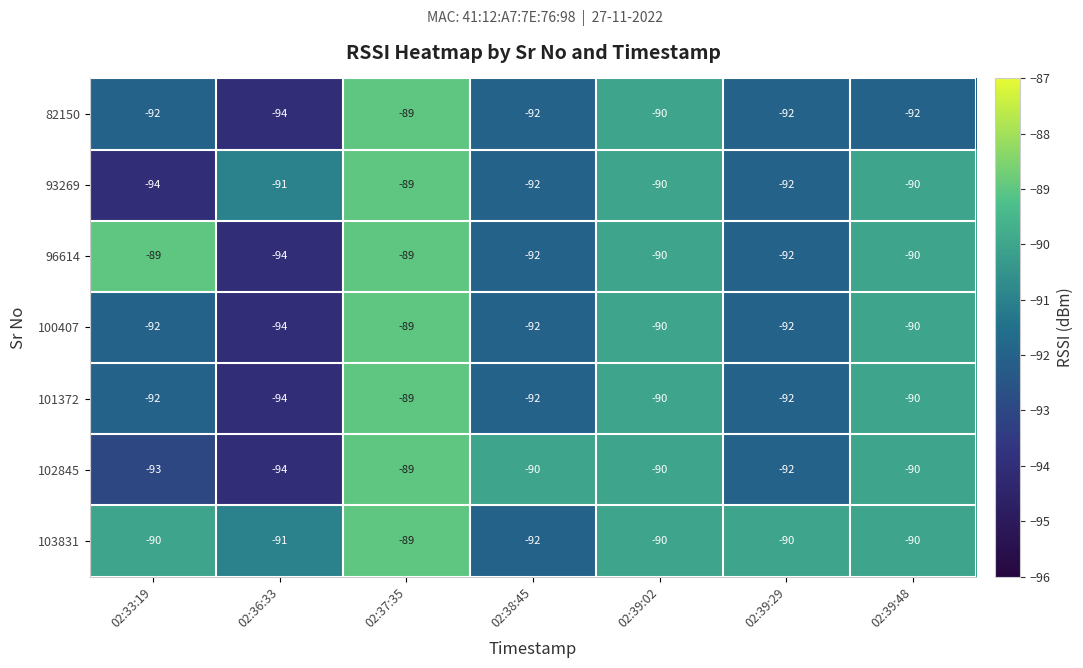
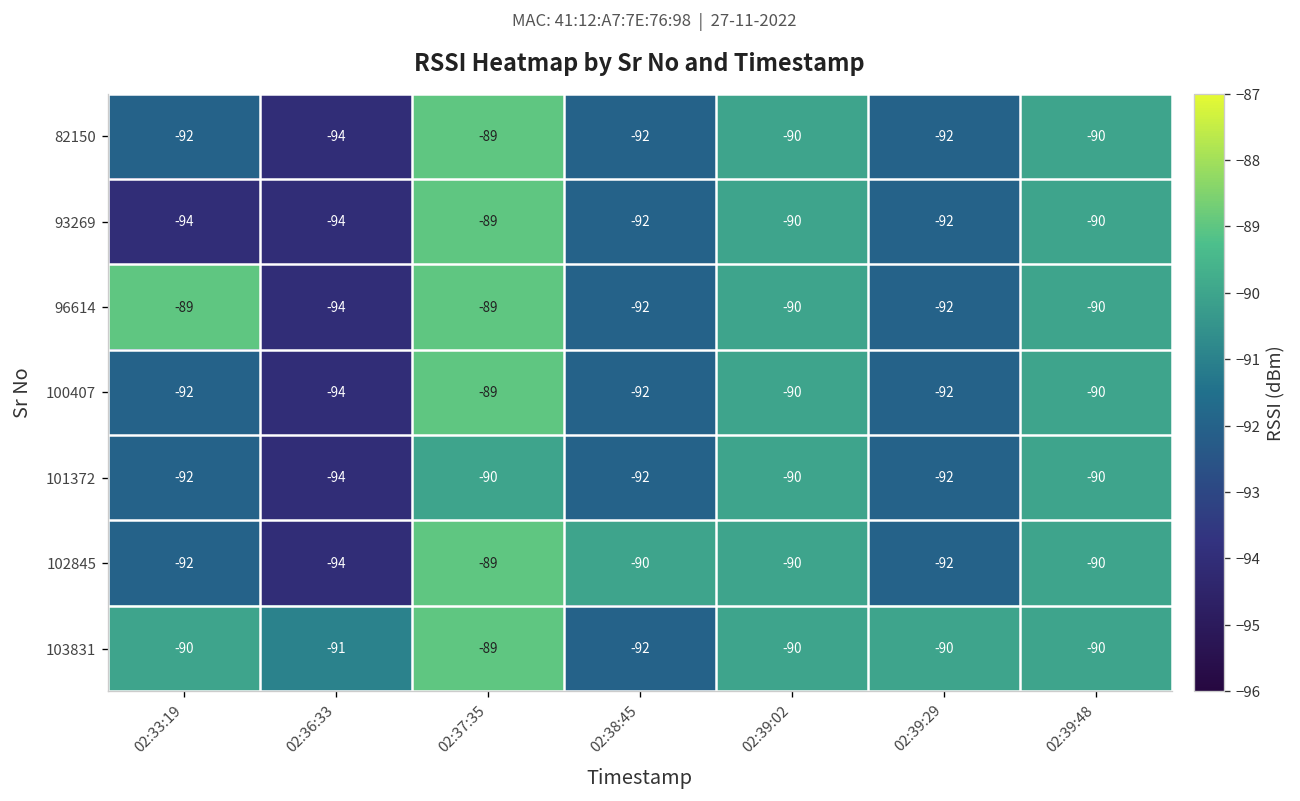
  {
    "82150": {
      "02:33:19": -92,
      "02:36:33": -94,
      "02:37:35": -89,
      "02:38:45": -92,
      "02:39:02": -90,
      "02:39:29": -92,
-     "02:39:48": -92
+     "02:39:48": -90
    },
    "93269": {
      "02:33:19": -94,
-     "02:36:33": -91,
+     "02:36:33": -94,
      "02:37:35": -89,
      "02:38:45": -92,
      "02:39:02": -90,
      "02:39:29": -92,
      "02:39:48": -90
    },
    "96614": {
      "02:33:19": -89,
      "02:36:33": -94,
      "02:37:35": -89,
      "02:38:45": -92,
      "02:39:02": -90,
      "02:39:29": -92,
      "02:39:48": -90
    },
    "100407": {
      "02:33:19": -92,
      "02:36:33": -94,
      "02:37:35": -89,
      "02:38:45": -92,
      "02:39:02": -90,
      "02:39:29": -92,
      "02:39:48": -90
    },
    "101372": {
      "02:33:19": -92,
      "02:36:33": -94,
-     "02:37:35": -89,
+     "02:37:35": -90,
      "02:38:45": -92,
      "02:39:02": -90,
      "02:39:29": -92,
      "02:39:48": -90
    },
    "102845": {
-     "02:33:19": -93,
+     "02:33:19": -92,
      "02:36:33": -94,
      "02:37:35": -89,
      "02:38:45": -90,
      "02:39:02": -90,
      "02:39:29": -92,
      "02:39:48": -90
    },
    "103831": {
      "02:33:19": -90,
      "02:36:33": -91,
      "02:37:35": -89,
      "02:38:45": -92,
      "02:39:02": -90,
      "02:39:29": -90,
      "02:39:48": -90
    }
  }
